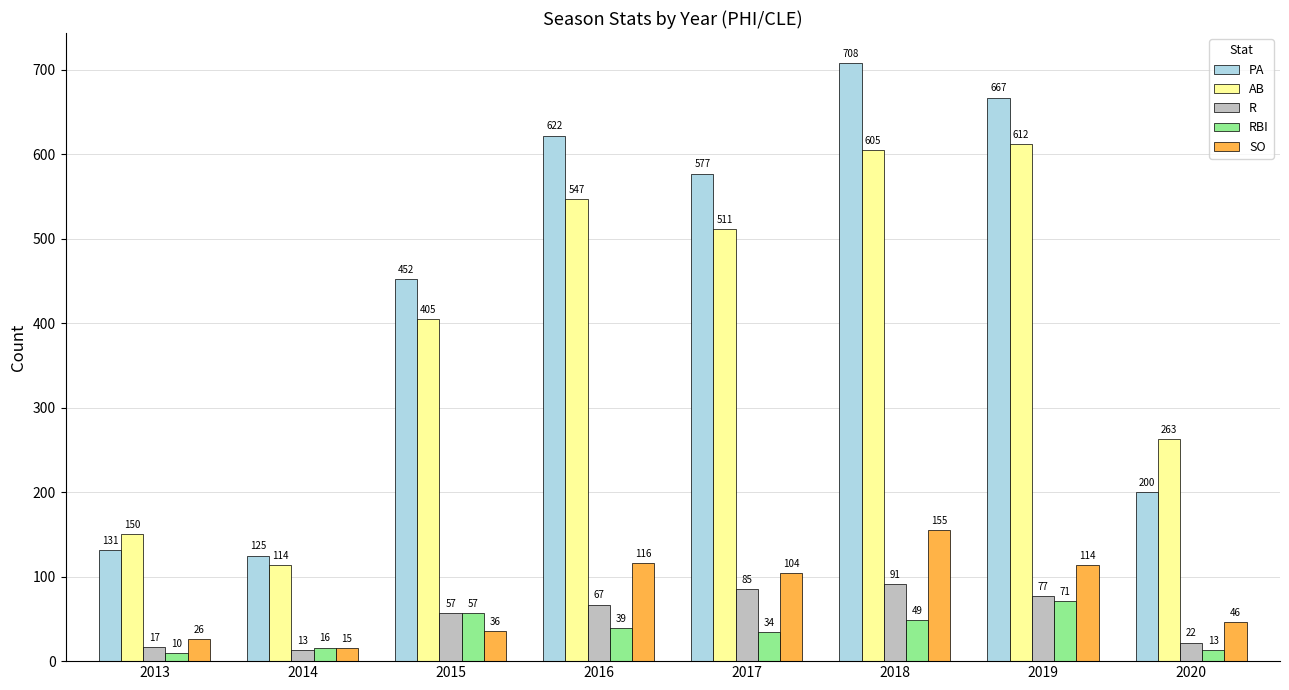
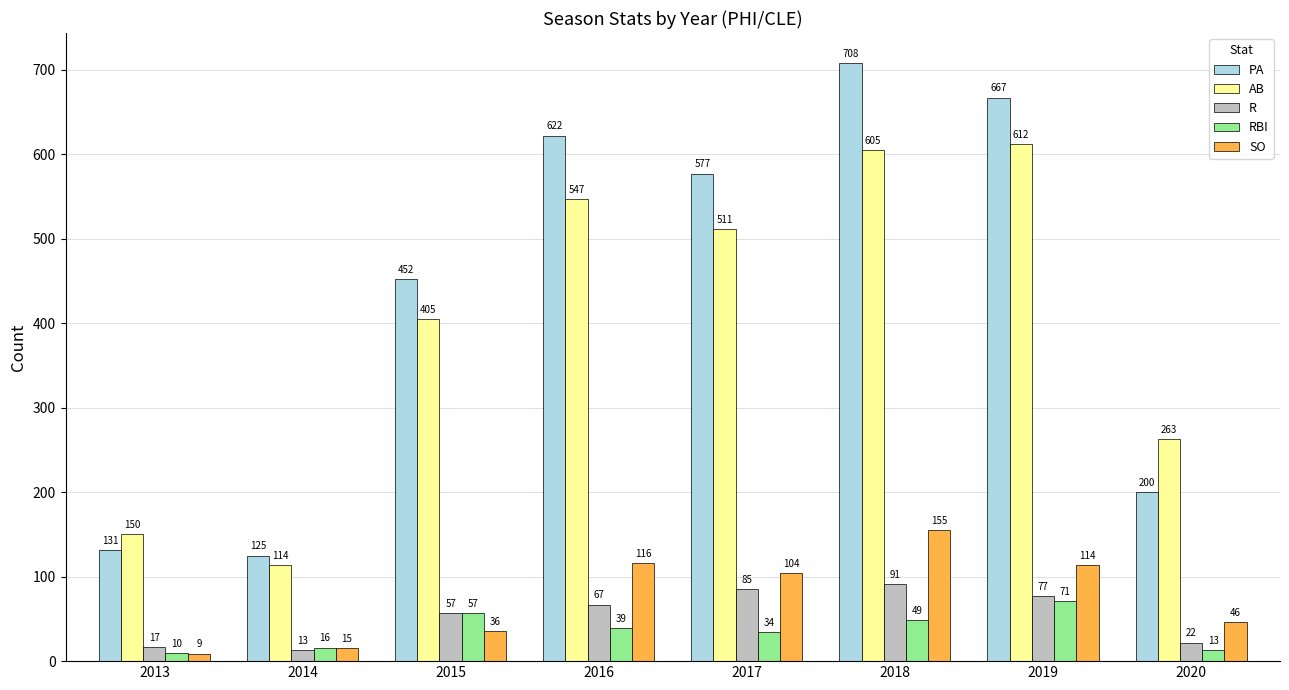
  {
    "AB": {
      "2013": 150,
      "2014": 114,
      "2015": 405,
      "2016": 547,
      "2017": 511,
      "2018": 605,
      "2019": 612,
      "2020": 263
    },
    "RBI": {
      "2013": 10,
      "2014": 16,
      "2015": 57,
      "2016": 39,
      "2017": 34,
      "2018": 49,
      "2019": 71,
      "2020": 13
    },
    "SO": {
-     "2013": 26,
+     "2013": 9,
      "2014": 15,
      "2015": 36,
      "2016": 116,
      "2017": 104,
      "2018": 155,
      "2019": 114,
      "2020": 46
    }
  }
